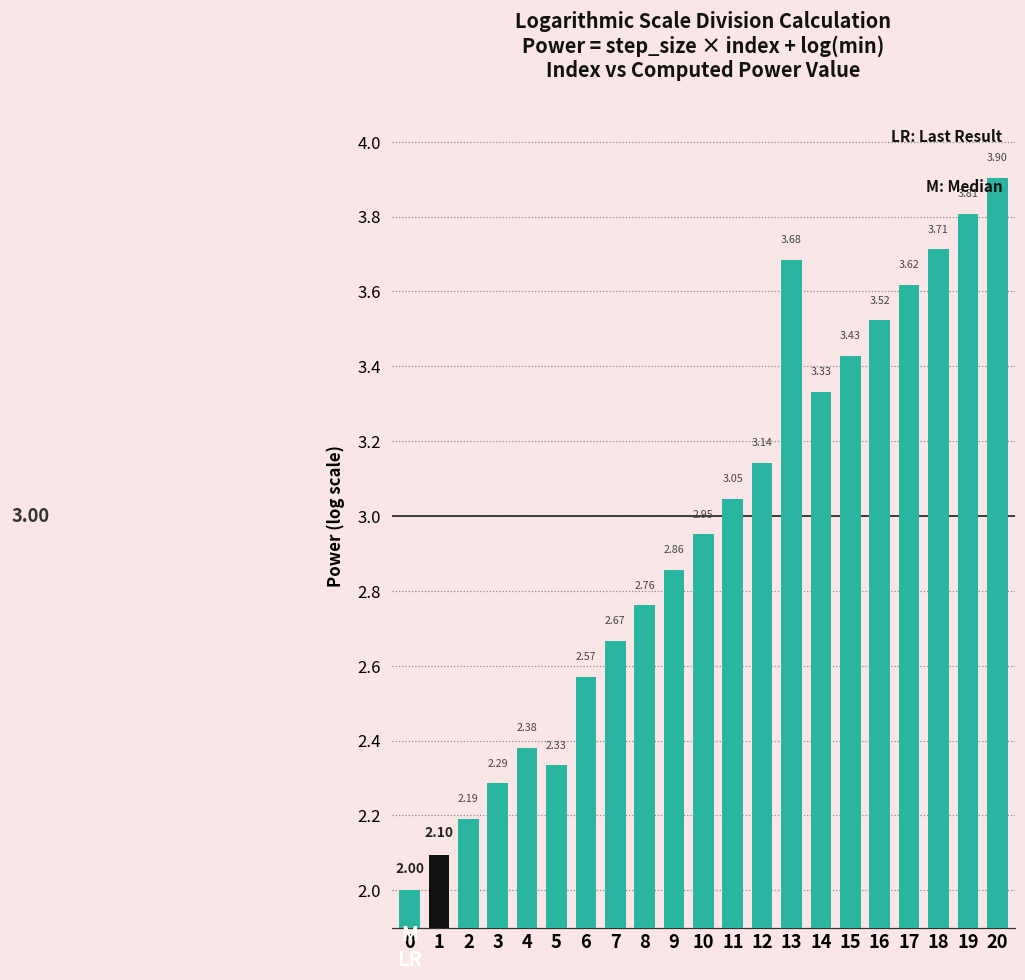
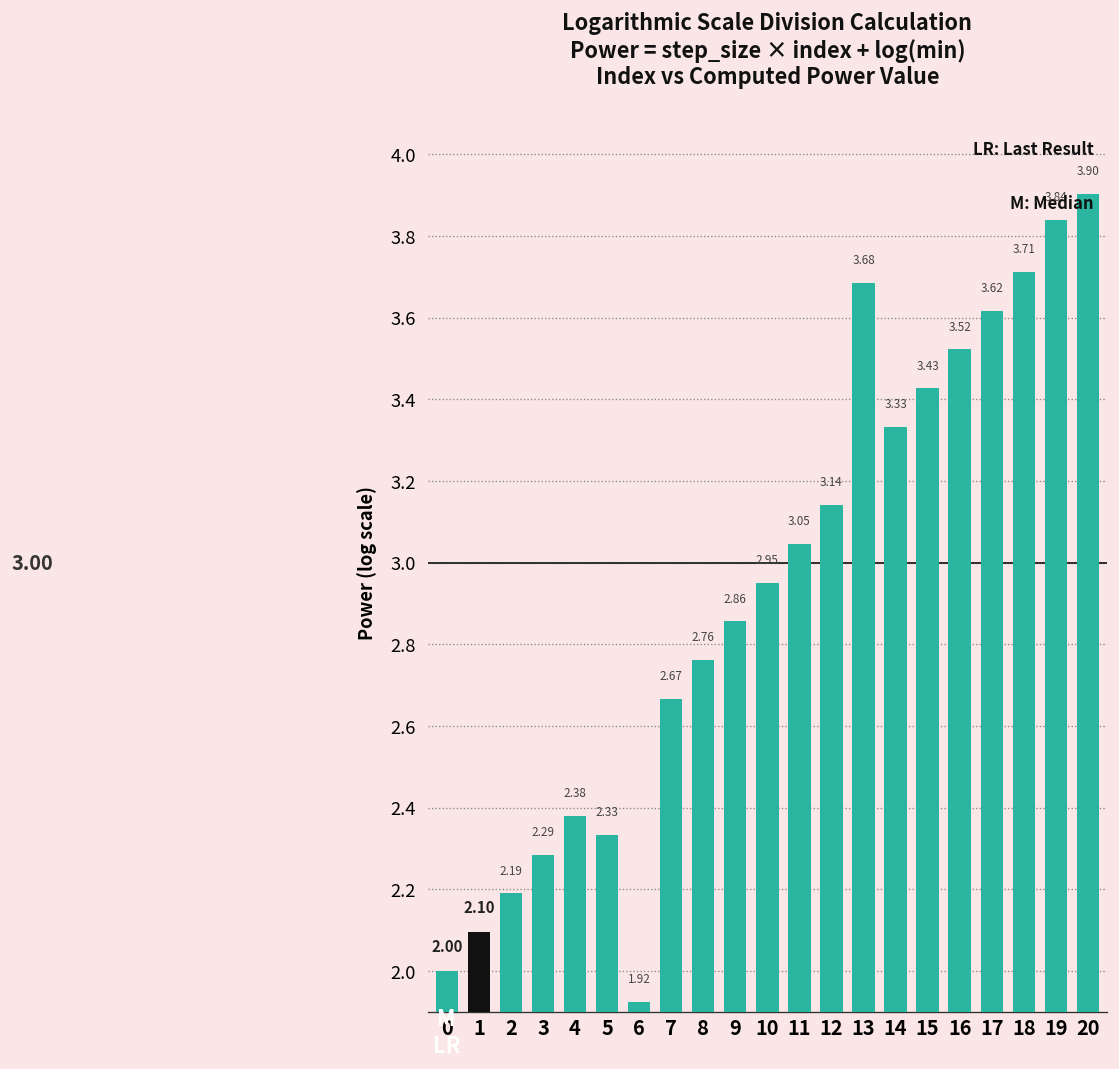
  {
    "0": 2.00,
    "1": 2.10,
    "2": 2.19,
    "3": 2.29,
    "4": 2.38,
    "5": 2.33,
-   "6": 2.57,
+   "6": 1.92,
    "7": 2.67,
    "8": 2.76,
    "9": 2.86,
    "10": 2.95,
    "11": 3.05,
    "12": 3.14,
    "13": 3.68,
    "14": 3.33,
    "15": 3.43,
    "16": 3.52,
    "17": 3.62,
    "18": 3.71,
-   "19": 3.81,
+   "19": 3.84,
    "20": 3.90
  }
